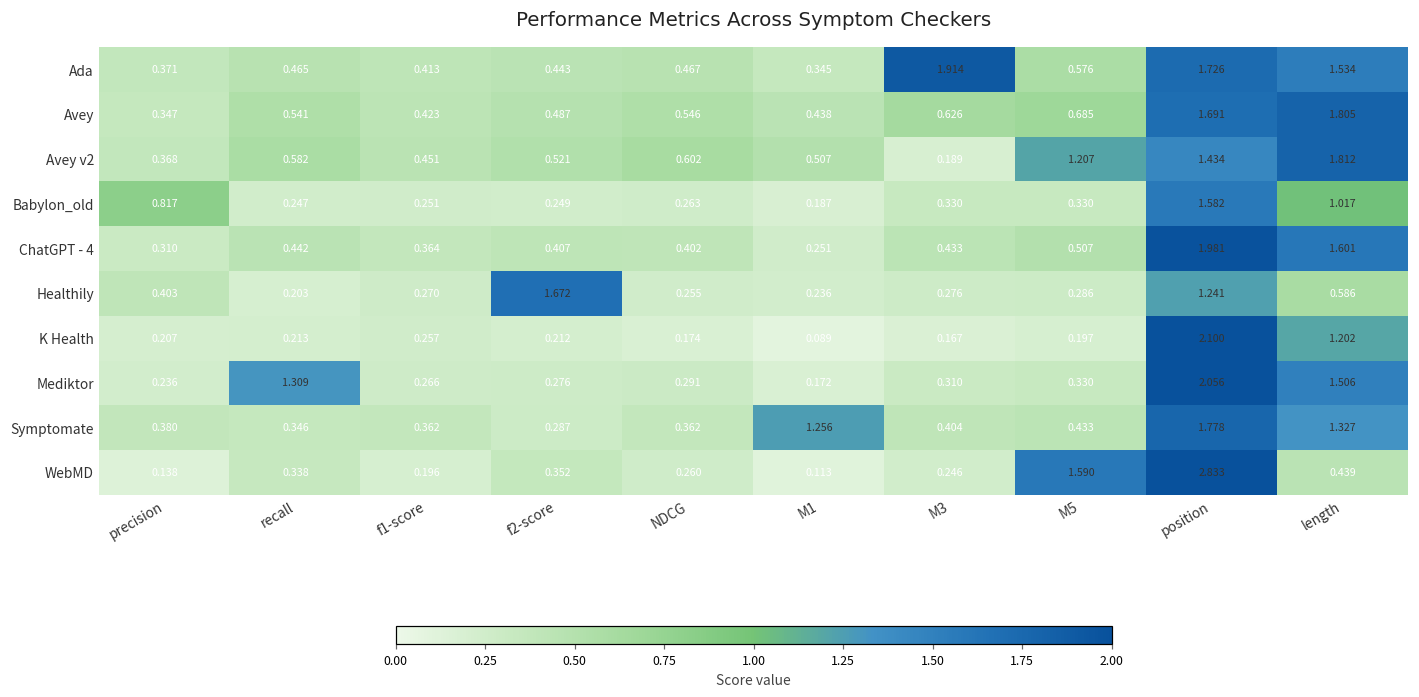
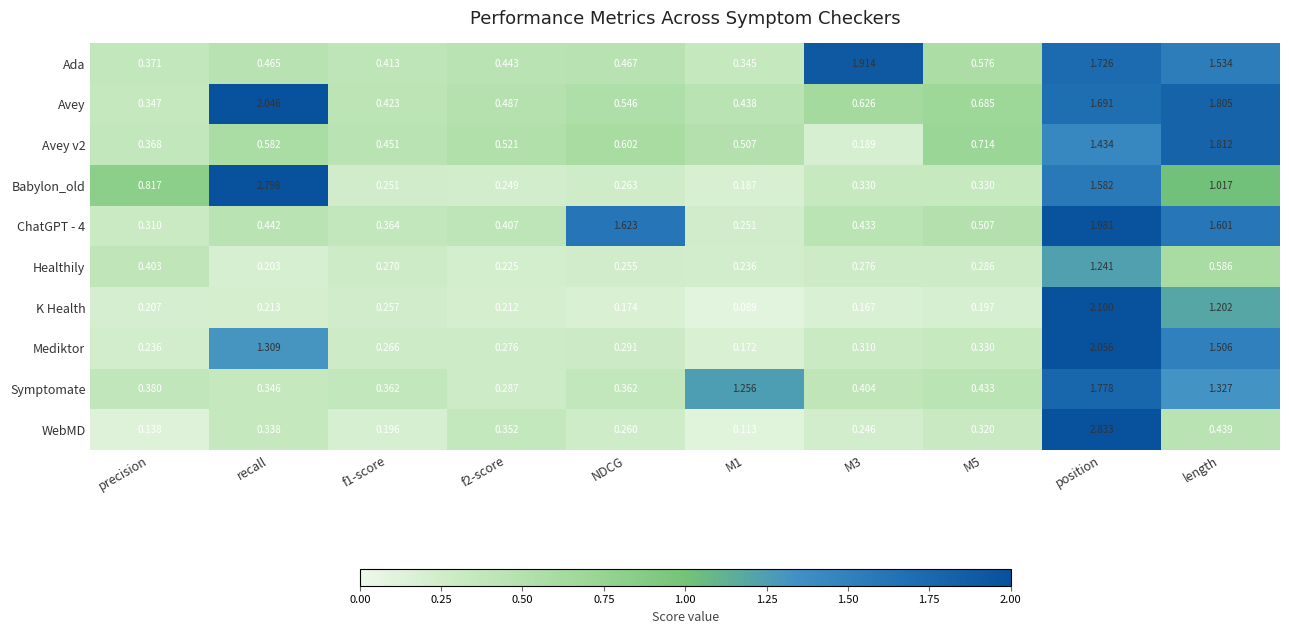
  {
    "Ada": {
      "precision": 0.371,
      "recall": 0.465,
      "f1-score": 0.413,
      "f2-score": 0.443,
      "NDCG": 0.467,
      "M1": 0.345,
      "M3": 1.914,
      "M5": 0.576,
      "position": 1.726,
      "length": 1.534
    },
    "Avey": {
      "precision": 0.347,
-     "recall": 0.541,
+     "recall": 2.046,
      "f1-score": 0.423,
      "f2-score": 0.487,
      "NDCG": 0.546,
      "M1": 0.438,
      "M3": 0.626,
      "M5": 0.685,
      "position": 1.691,
      "length": 1.805
    },
    "Avey v2": {
      "precision": 0.368,
      "recall": 0.582,
      "f1-score": 0.451,
      "f2-score": 0.521,
      "NDCG": 0.602,
      "M1": 0.507,
-     "M5": 1.207,
+     "M5": 0.714,
      "position": 1.434,
      "length": 1.812
    },
    "Babylon_old": {
      "precision": 0.817,
-     "recall": 0.247,
+     "recall": 2.798,
      "f1-score": 0.251,
      "f2-score": 0.249,
      "NDCG": 0.263,
      "M3": 0.330,
      "M5": 0.330,
      "position": 1.582,
      "length": 1.017
    },
    "ChatGPT - 4": {
      "precision": 0.310,
      "recall": 0.442,
      "f1-score": 0.364,
      "f2-score": 0.407,
-     "NDCG": 0.402,
+     "NDCG": 1.623,
      "M1": 0.251,
      "M3": 0.433,
      "M5": 0.507,
      "position": 1.981,
      "length": 1.601
    },
    "Healthily": {
      "precision": 0.403,
      "f1-score": 0.270,
-     "f2-score": 1.672,
+     "f2-score": 0.225,
      "NDCG": 0.255,
      "M1": 0.236,
      "M3": 0.276,
      "M5": 0.286,
      "position": 1.241,
      "length": 0.586
    },
    "K Health": {
      "precision": 0.207,
      "recall": 0.213,
      "f1-score": 0.257,
      "f2-score": 0.212,
      "position": 2.100,
      "length": 1.202
    },
    "Mediktor": {
      "precision": 0.236,
      "recall": 1.309,
      "f1-score": 0.266,
      "f2-score": 0.276,
      "NDCG": 0.291,
      "M3": 0.310,
      "M5": 0.330,
      "position": 2.056,
      "length": 1.506
    },
    "Symptomate": {
      "precision": 0.380,
      "recall": 0.346,
      "f1-score": 0.362,
      "f2-score": 0.287,
      "NDCG": 0.362,
      "M1": 1.256,
      "M3": 0.404,
      "M5": 0.433,
      "position": 1.778,
      "length": 1.327
    },
    "WebMD": {
      "recall": 0.338,
      "f2-score": 0.352,
      "NDCG": 0.260,
      "M3": 0.246,
-     "M5": 1.590,
+     "M5": 0.320,
      "position": 2.833,
      "length": 0.439
    }
  }
